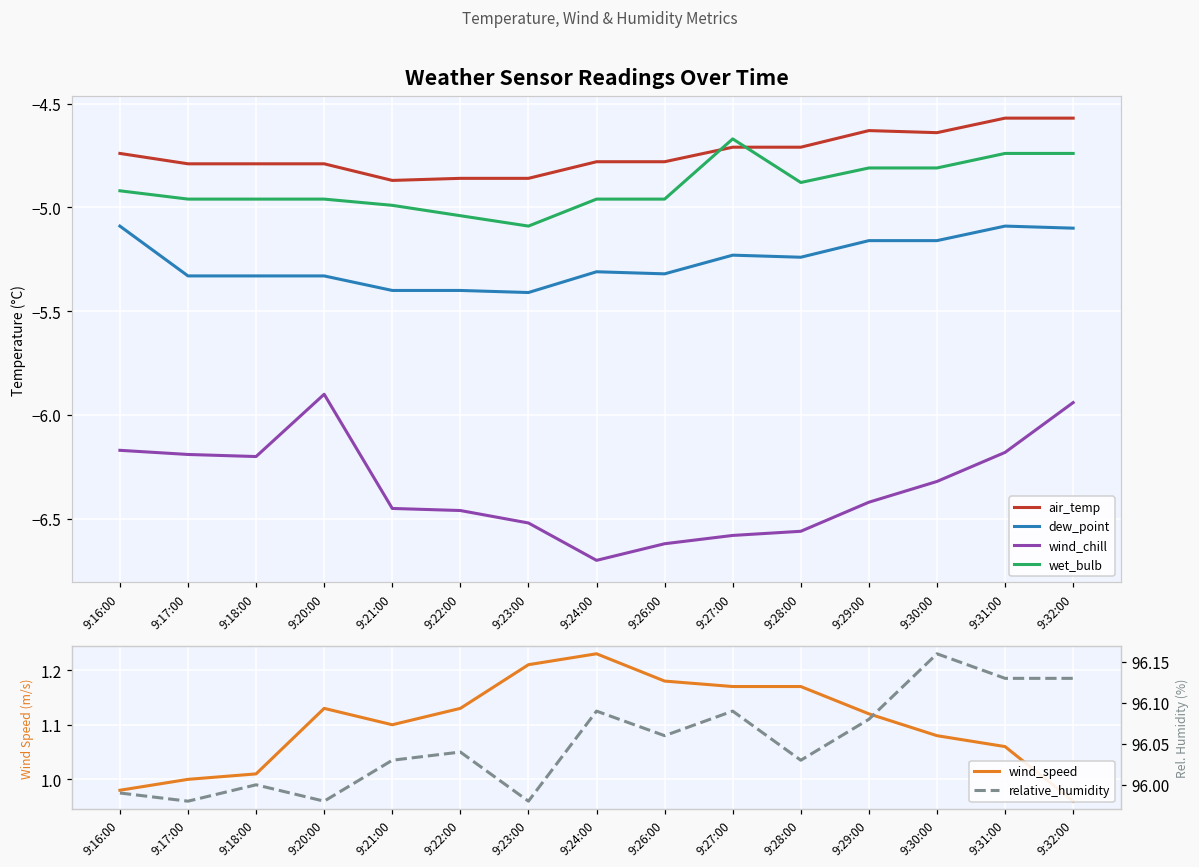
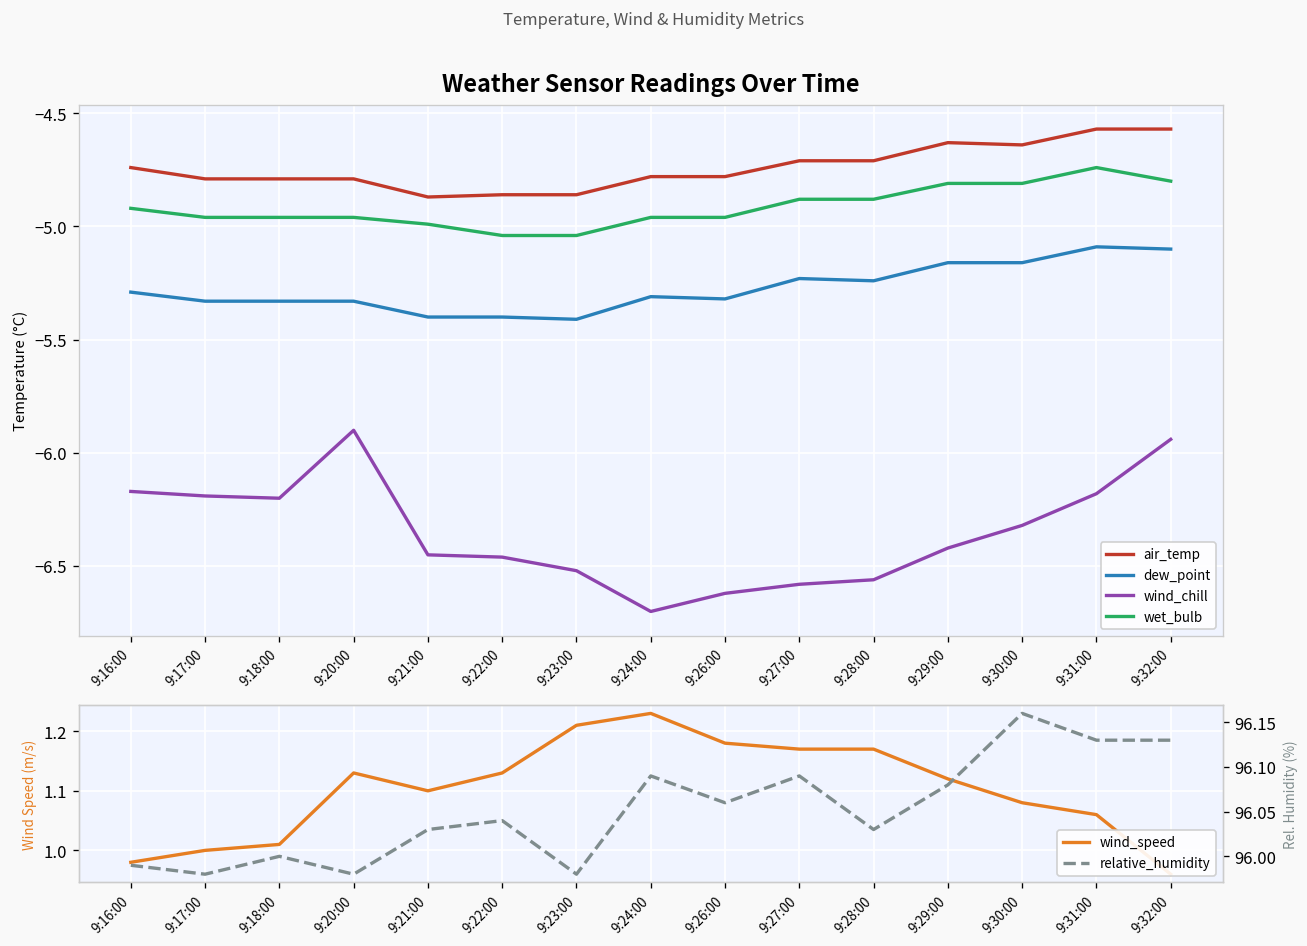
  {
    "Weather Sensor Readings Over Time": {
      "air_temp": {
        "9:16:00": -4.74,
        "9:17:00": -4.79,
        "9:18:00": -4.79,
        "9:20:00": -4.79,
        "9:21:00": -4.87,
        "9:22:00": -4.86,
        "9:23:00": -4.86,
        "9:24:00": -4.78,
        "9:26:00": -4.78,
        "9:27:00": -4.71,
        "9:28:00": -4.71,
        "9:29:00": -4.63,
        "9:30:00": -4.64,
        "9:31:00": -4.57,
        "9:32:00": -4.57
      },
      "dew_point": {
-       "9:16:00": -5.09,
+       "9:16:00": -5.29,
        "9:17:00": -5.33,
        "9:18:00": -5.33,
        "9:20:00": -5.33,
        "9:21:00": -5.40,
        "9:22:00": -5.40,
        "9:23:00": -5.41,
        "9:24:00": -5.31,
        "9:26:00": -5.32,
        "9:27:00": -5.23,
        "9:28:00": -5.24,
        "9:29:00": -5.16,
        "9:30:00": -5.16,
        "9:31:00": -5.09,
        "9:32:00": -5.10
      },
      "wind_chill": {
        "9:16:00": -6.17,
        "9:17:00": -6.19,
        "9:18:00": -6.20,
        "9:20:00": -5.90,
        "9:21:00": -6.45,
        "9:22:00": -6.46,
        "9:23:00": -6.52,
        "9:24:00": -6.70,
        "9:26:00": -6.62,
        "9:27:00": -6.58,
        "9:28:00": -6.56,
        "9:29:00": -6.42,
        "9:30:00": -6.32,
        "9:31:00": -6.18,
        "9:32:00": -5.94
      },
      "wet_bulb": {
        "9:16:00": -4.92,
        "9:17:00": -4.96,
        "9:18:00": -4.96,
        "9:20:00": -4.96,
        "9:21:00": -4.99,
        "9:22:00": -5.04,
-       "9:23:00": -5.09,
+       "9:23:00": -5.04,
        "9:24:00": -4.96,
        "9:26:00": -4.96,
-       "9:27:00": -4.67,
+       "9:27:00": -4.88,
        "9:28:00": -4.88,
        "9:29:00": -4.81,
        "9:30:00": -4.81,
        "9:31:00": -4.74,
-       "9:32:00": -4.74
+       "9:32:00": -4.80
      }
    }
  }
